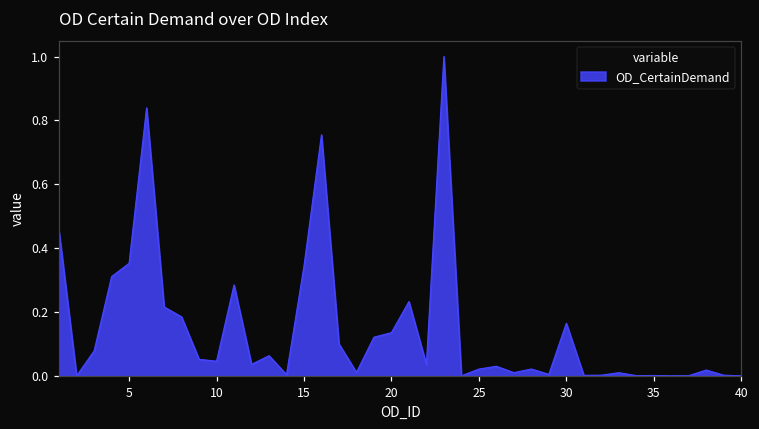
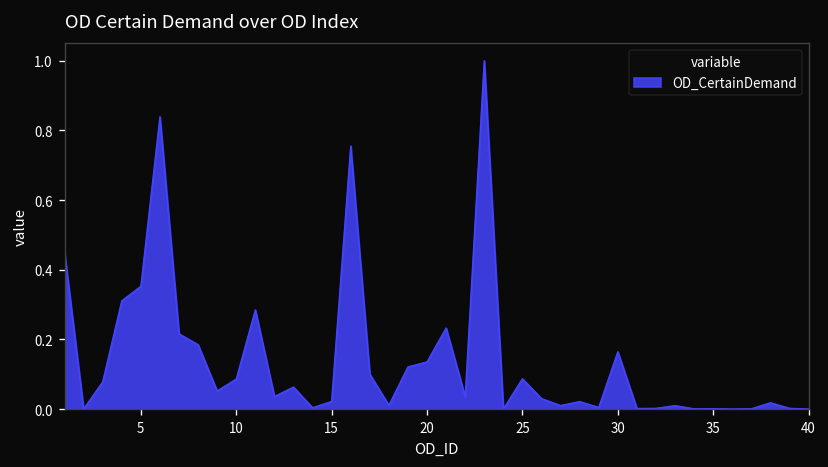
  {
    "5": 0.35,
-   "10": 0.05,
-   "15": 0.34,
+   "10": 0.09,
+   "15": 0.02,
    "20": 0.14,
-   "25": 0.02,
+   "25": 0.09,
    "30": 0.16,
    "35": 0.00,
    "40": 0.00
  }
